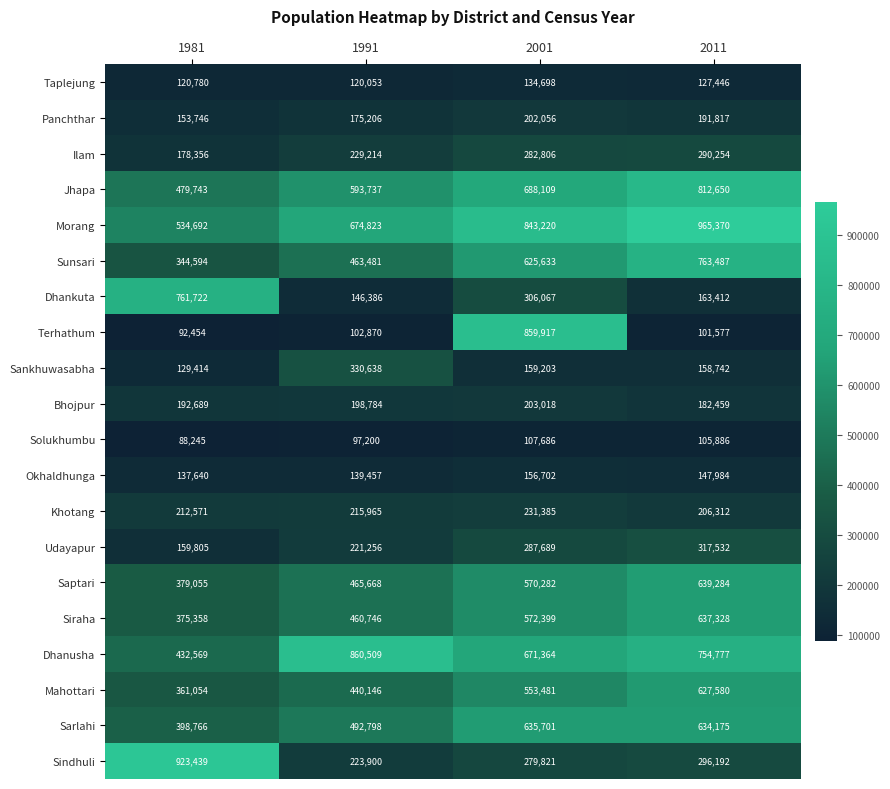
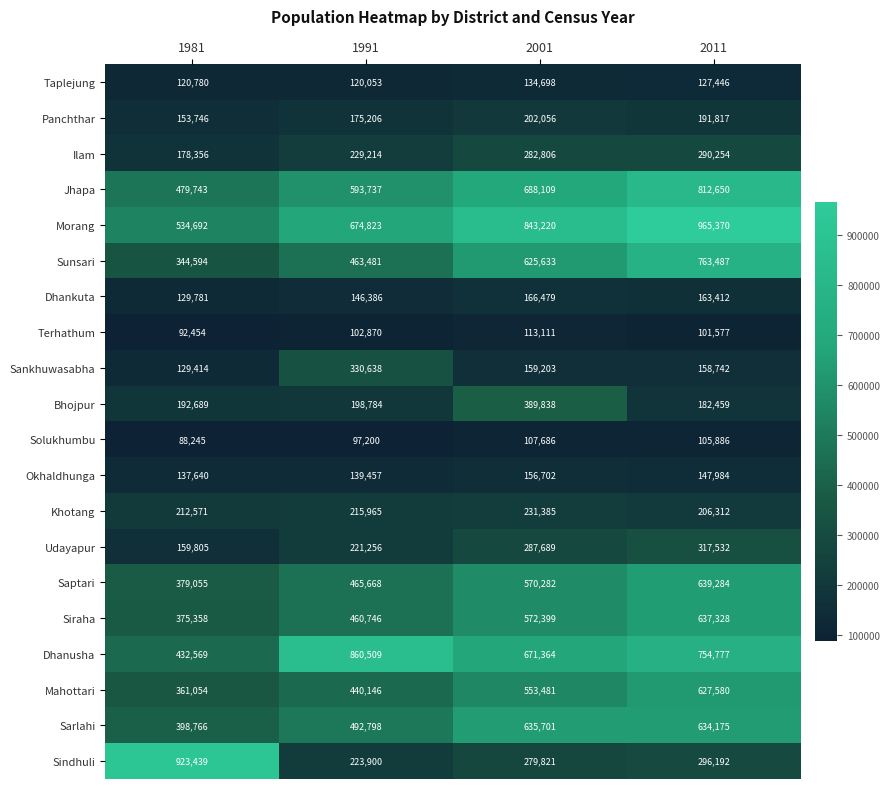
  {
    "Taplejung": {
      "1981": "120,780",
      "1991": "120,053",
      "2001": "134,698",
      "2011": "127,446"
    },
    "Panchthar": {
      "1981": "153,746",
      "1991": "175,206",
      "2001": "202,056",
      "2011": "191,817"
    },
    "Ilam": {
      "1981": "178,356",
      "1991": "229,214",
      "2001": "282,806",
      "2011": "290,254"
    },
    "Jhapa": {
      "1981": "479,743",
      "1991": "593,737",
      "2001": "688,109",
      "2011": "812,650"
    },
    "Morang": {
      "1981": "534,692",
      "1991": "674,823",
      "2001": "843,220",
      "2011": "965,370"
    },
    "Sunsari": {
      "1981": "344,594",
      "1991": "463,481",
      "2001": "625,633",
      "2011": "763,487"
    },
    "Dhankuta": {
-     "1981": "761,722",
+     "1981": "129,781",
      "1991": "146,386",
-     "2001": "306,067",
+     "2001": "166,479",
      "2011": "163,412"
    },
    "Terhathum": {
      "1981": "92,454",
      "1991": "102,870",
-     "2001": "859,917",
+     "2001": "113,111",
      "2011": "101,577"
    },
    "Sankhuwasabha": {
      "1981": "129,414",
      "1991": "330,638",
      "2001": "159,203",
      "2011": "158,742"
    },
    "Bhojpur": {
      "1981": "192,689",
      "1991": "198,784",
-     "2001": "203,018",
+     "2001": "389,838",
      "2011": "182,459"
    },
    "Solukhumbu": {
      "1981": "88,245",
      "1991": "97,200",
      "2001": "107,686",
      "2011": "105,886"
    },
    "Okhaldhunga": {
      "1981": "137,640",
      "1991": "139,457",
      "2001": "156,702",
      "2011": "147,984"
    },
    "Khotang": {
      "1981": "212,571",
      "1991": "215,965",
      "2001": "231,385",
      "2011": "206,312"
    },
    "Udayapur": {
      "1981": "159,805",
      "1991": "221,256",
      "2001": "287,689",
      "2011": "317,532"
    },
    "Saptari": {
      "1981": "379,055",
      "1991": "465,668",
      "2001": "570,282",
      "2011": "639,284"
    },
    "Siraha": {
      "1981": "375,358",
      "1991": "460,746",
      "2001": "572,399",
      "2011": "637,328"
    },
    "Dhanusha": {
      "1981": "432,569",
      "1991": "860,509",
      "2001": "671,364",
      "2011": "754,777"
    },
    "Mahottari": {
      "1981": "361,054",
      "1991": "440,146",
      "2001": "553,481",
      "2011": "627,580"
    },
    "Sarlahi": {
      "1981": "398,766",
      "1991": "492,798",
      "2001": "635,701",
      "2011": "634,175"
    },
    "Sindhuli": {
      "1981": "923,439",
      "1991": "223,900",
      "2001": "279,821",
      "2011": "296,192"
    }
  }
